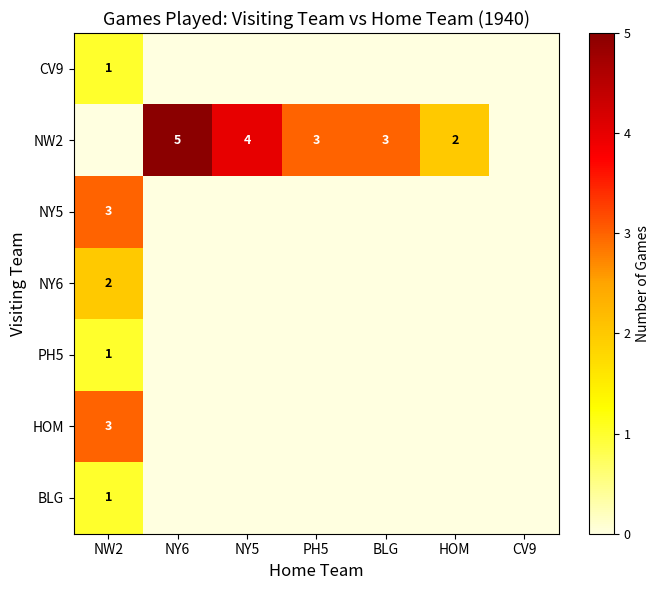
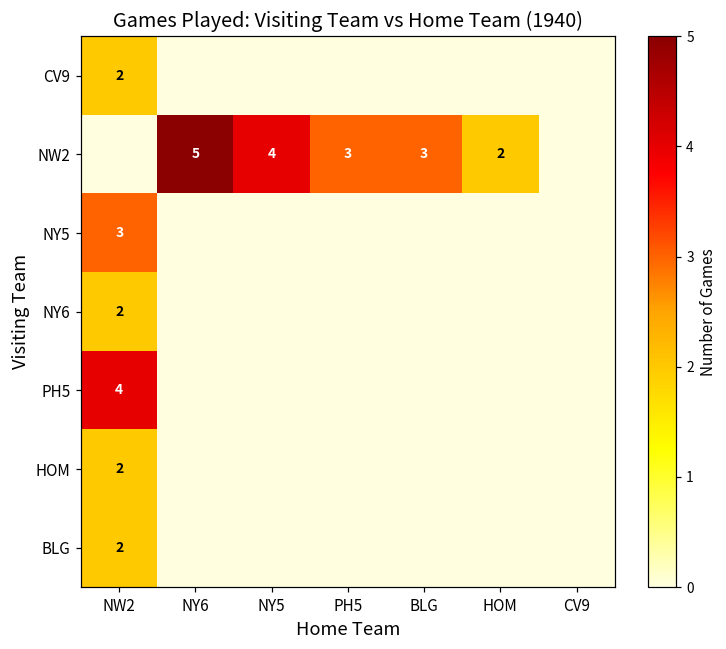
  {
    "CV9": {
-     "NW2": 1
+     "NW2": 2
    },
    "NW2": {
      "NY6": 5,
      "NY5": 4,
      "PH5": 3,
      "BLG": 3,
      "HOM": 2
    },
    "NY5": {
      "NW2": 3
    },
    "NY6": {
      "NW2": 2
    },
    "PH5": {
-     "NW2": 1
+     "NW2": 4
    },
    "HOM": {
-     "NW2": 3
+     "NW2": 2
    },
    "BLG": {
-     "NW2": 1
+     "NW2": 2
    }
  }
